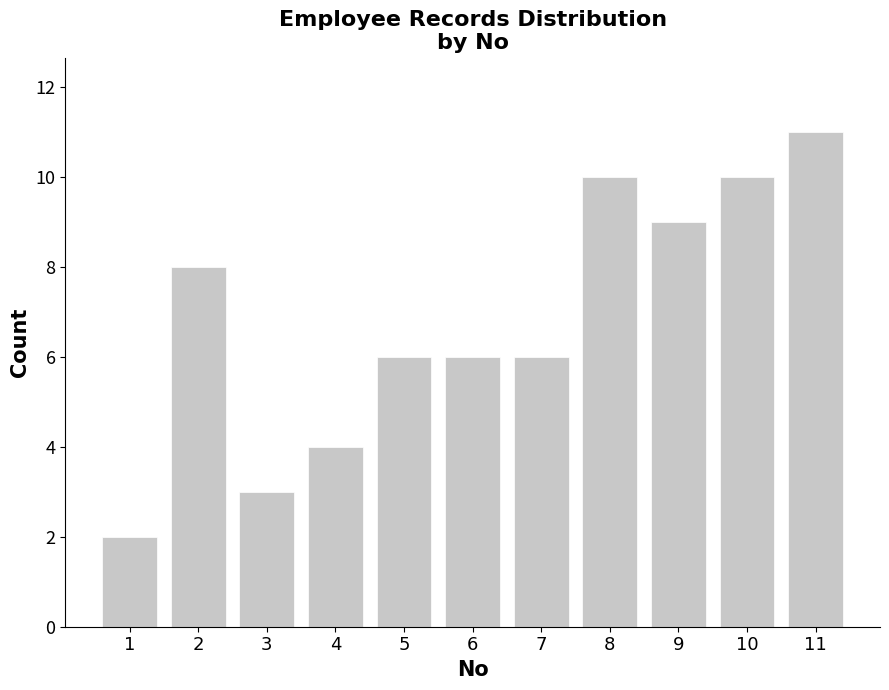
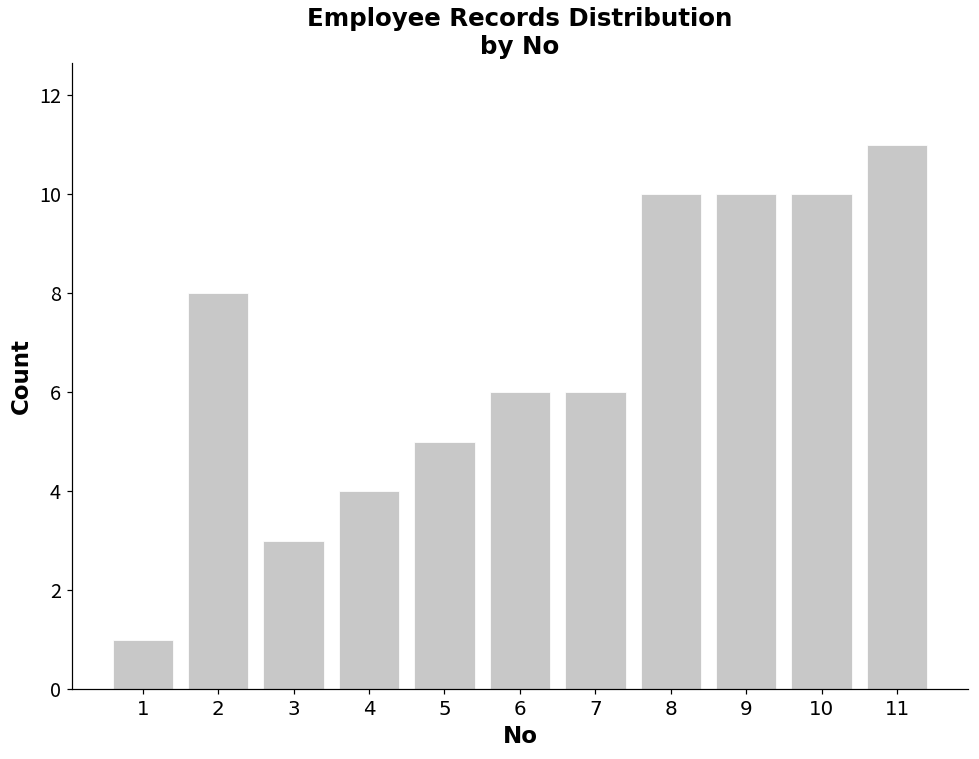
  {
-   "1": 2,
+   "1": 1,
    "2": 8,
    "3": 3,
    "4": 4,
-   "5": 6,
+   "5": 5,
    "6": 6,
    "7": 6,
    "8": 10,
-   "9": 9,
+   "9": 10,
    "10": 10,
    "11": 11
  }
